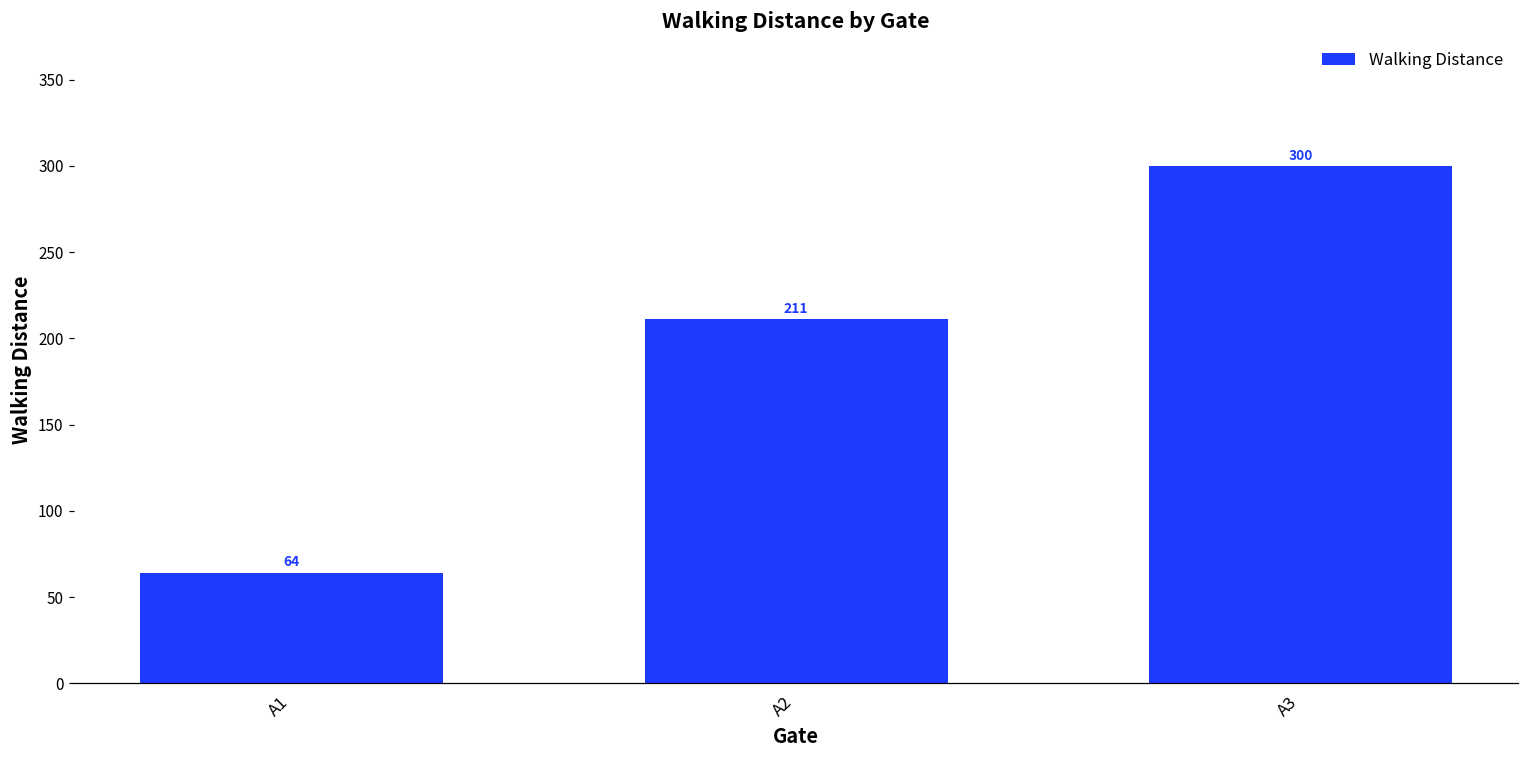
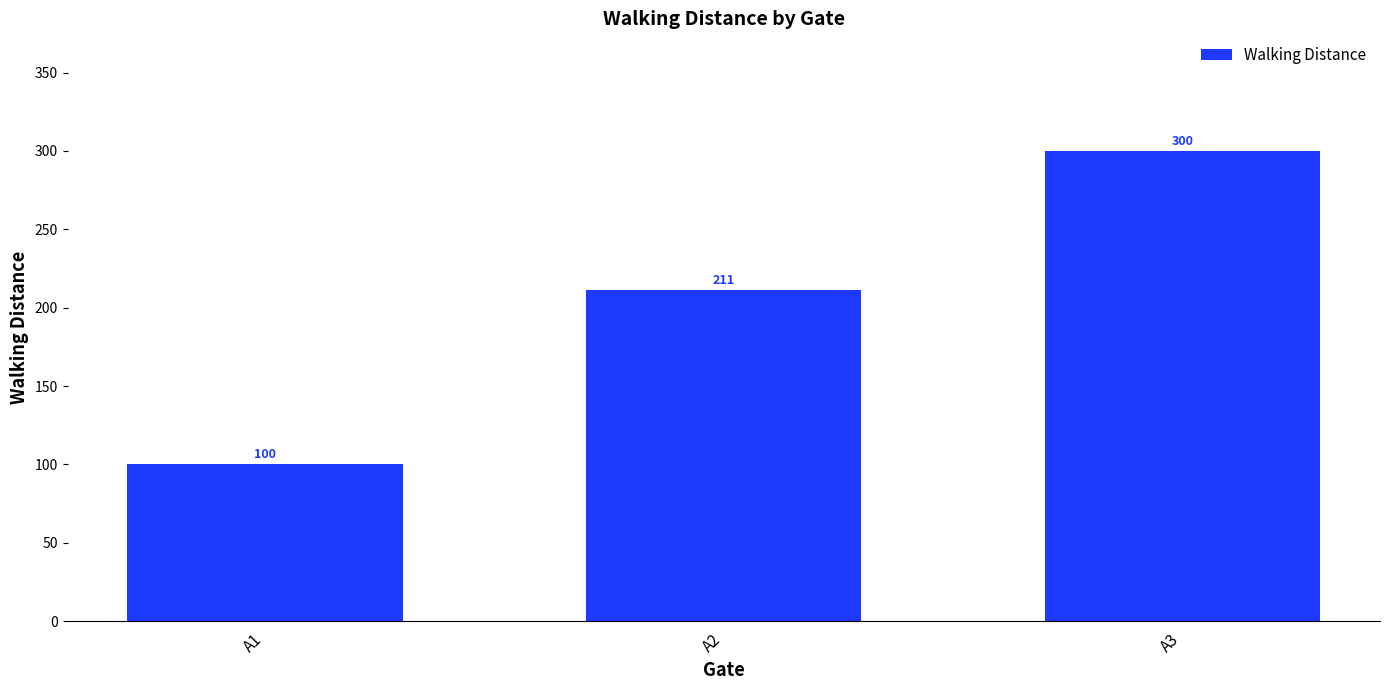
  {
-   "A1": 64,
+   "A1": 100,
    "A2": 211,
    "A3": 300
  }
